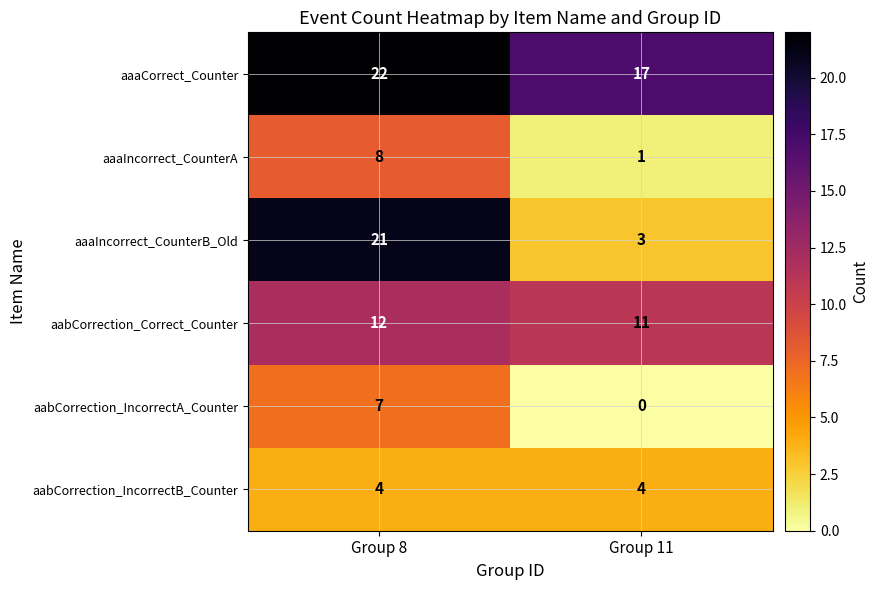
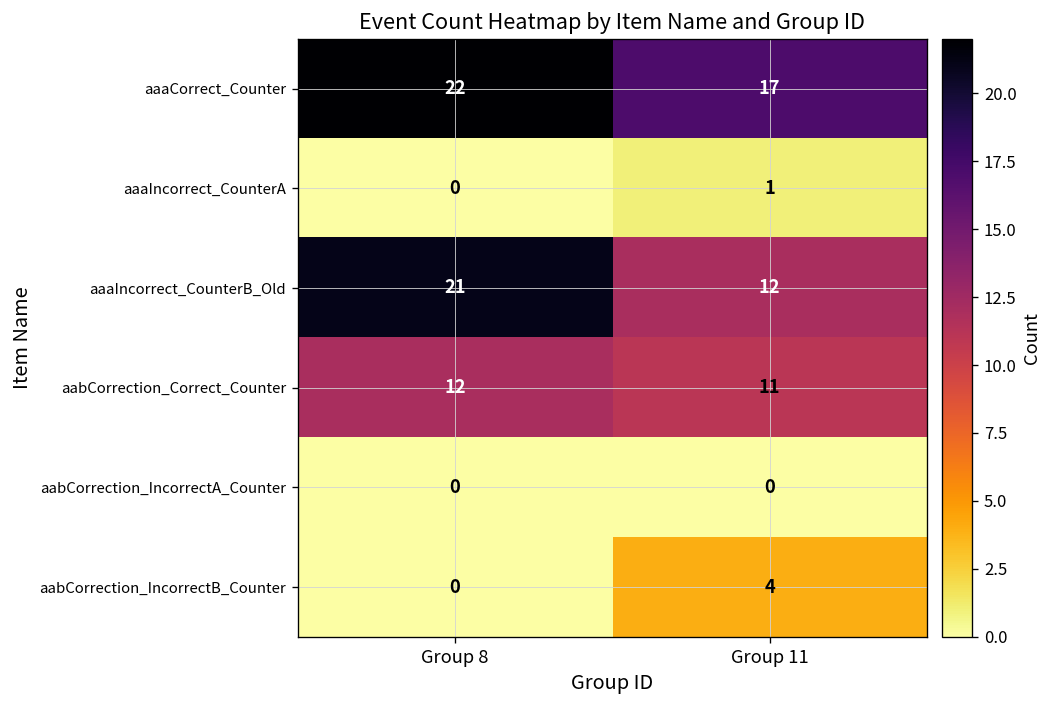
  {
    "aaaCorrect_Counter": {
      "Group 8": 22,
      "Group 11": 17
    },
    "aaaIncorrect_CounterA": {
-     "Group 8": 8,
+     "Group 8": 0,
      "Group 11": 1
    },
    "aaaIncorrect_CounterB_Old": {
      "Group 8": 21,
-     "Group 11": 3
+     "Group 11": 12
    },
    "aabCorrection_Correct_Counter": {
      "Group 8": 12,
      "Group 11": 11
    },
    "aabCorrection_IncorrectA_Counter": {
-     "Group 8": 7,
+     "Group 8": 0,
      "Group 11": 0
    },
    "aabCorrection_IncorrectB_Counter": {
-     "Group 8": 4,
+     "Group 8": 0,
      "Group 11": 4
    }
  }
